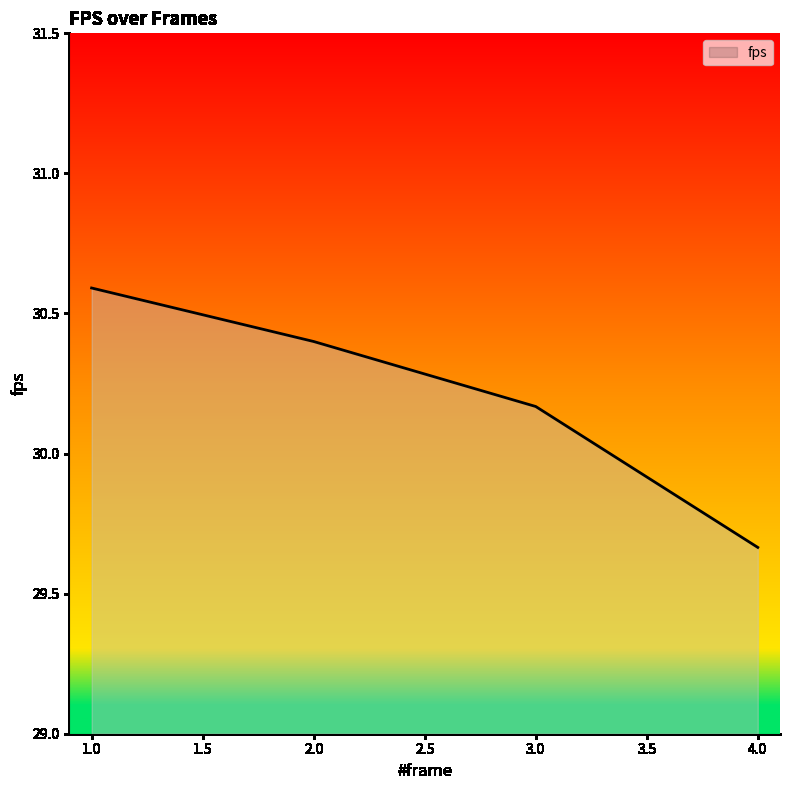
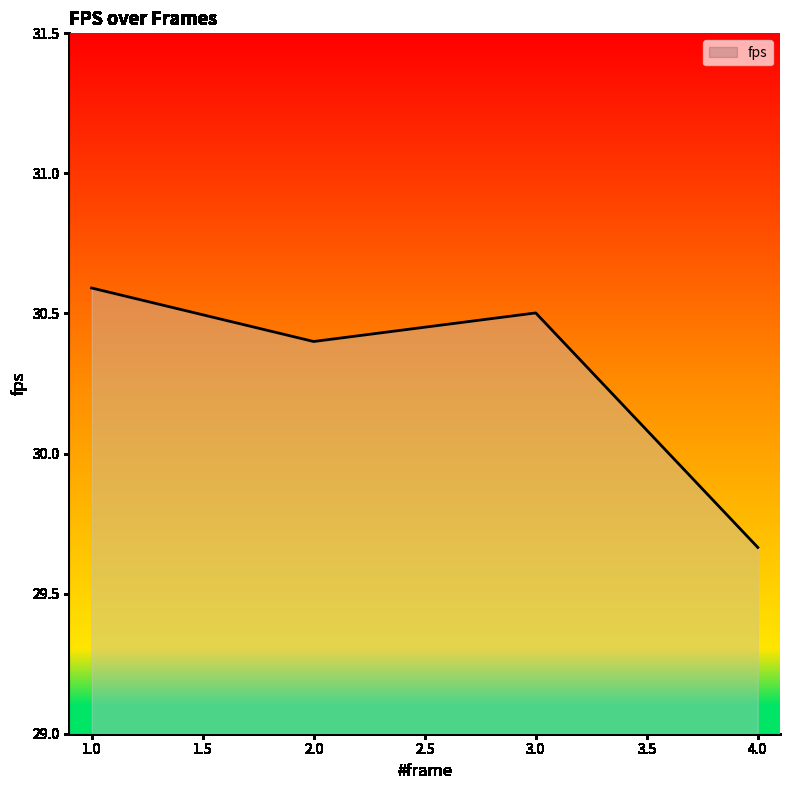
  {
    "1.0": 30.59,
    "2.0": 30.40,
-   "3.0": 30.17,
+   "3.0": 30.50,
    "4.0": 29.67
  }
